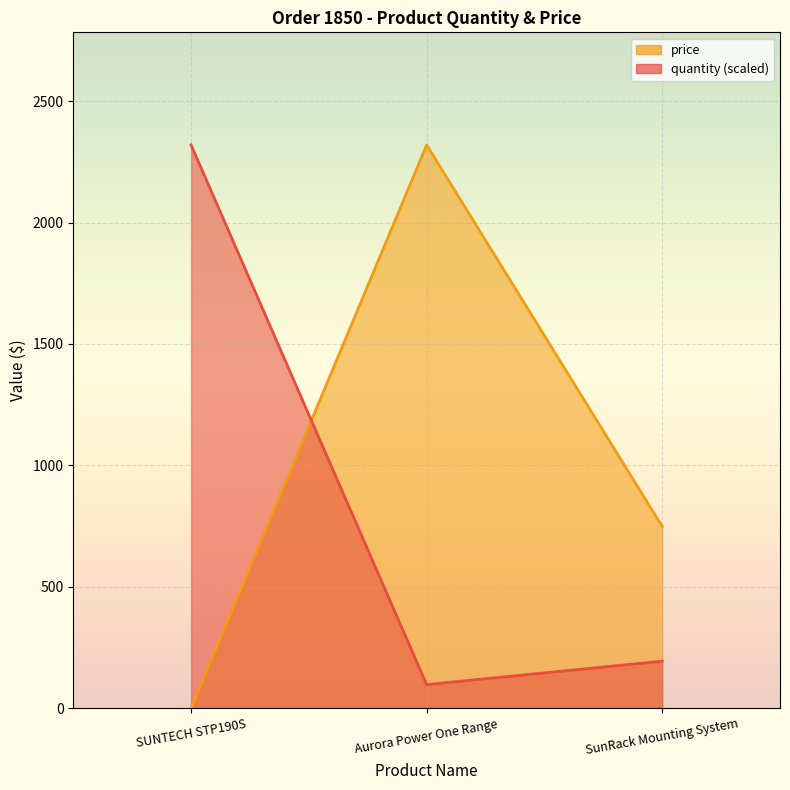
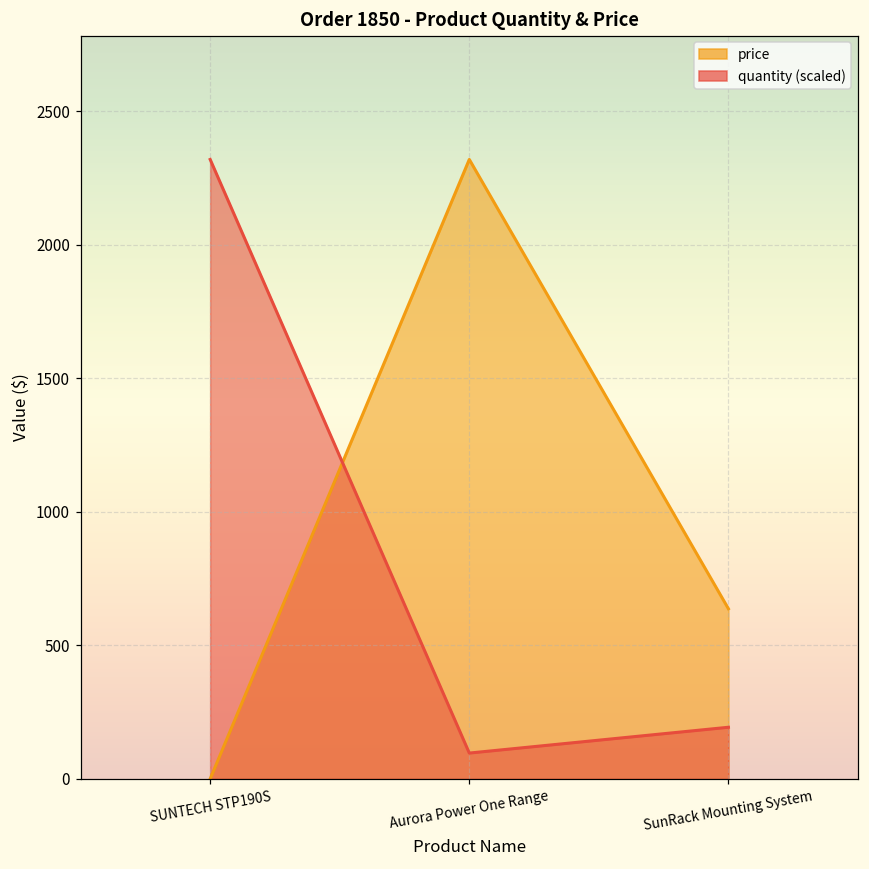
  {
    "price": {
      "SUNTECH STP190S": 0,
      "Aurora Power One Range": 2320,
-     "SunRack Mounting System": 750
+     "SunRack Mounting System": 640
    },
    "quantity (scaled)": {
      "SUNTECH STP190S": 2320,
      "Aurora Power One Range": 100,
      "SunRack Mounting System": 190
    }
  }
